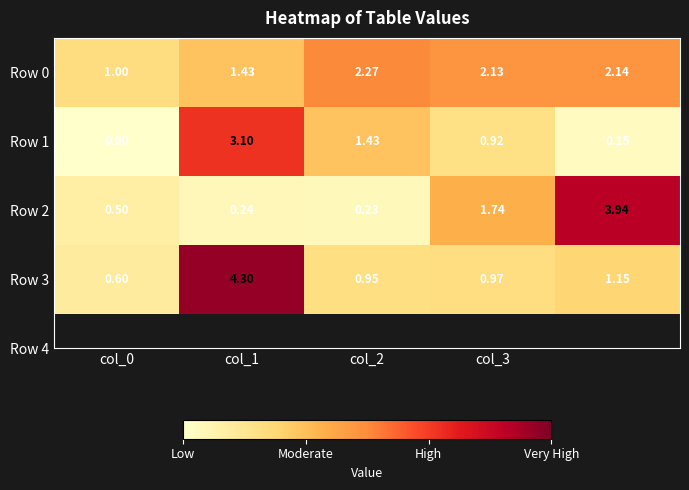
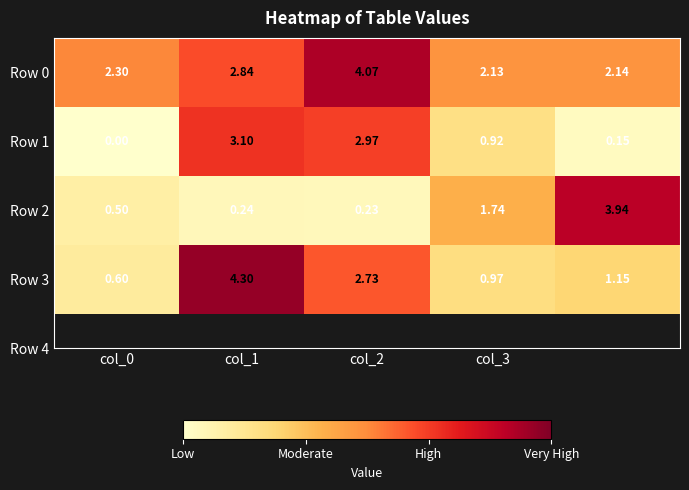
  {
    "Row 0": {
-     "col_0": 1.00,
-     "col_1": 1.43,
-     "col_2": 2.27,
+     "col_0": 2.30,
+     "col_1": 2.84,
+     "col_2": 4.07,
      "col_3": 2.13
    },
    "Row 1": {
      "col_0": 0.00,
      "col_1": 3.10,
-     "col_2": 1.43,
+     "col_2": 2.97,
      "col_3": 0.92
    },
    "Row 2": {
      "col_0": 0.50,
      "col_1": 0.24,
      "col_2": 0.23,
      "col_3": 1.74
    },
    "Row 3": {
      "col_0": 0.60,
      "col_1": 4.30,
-     "col_2": 0.95,
+     "col_2": 2.73,
      "col_3": 0.97
    }
  }
